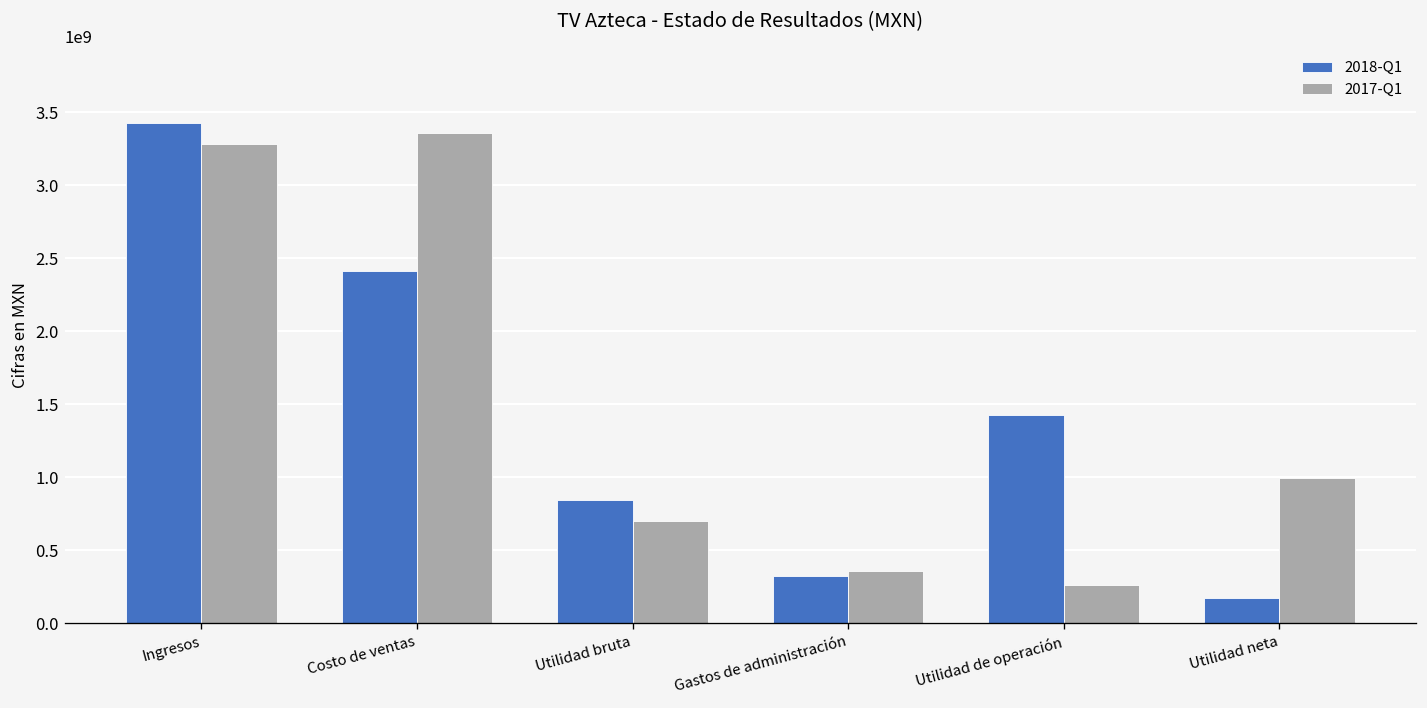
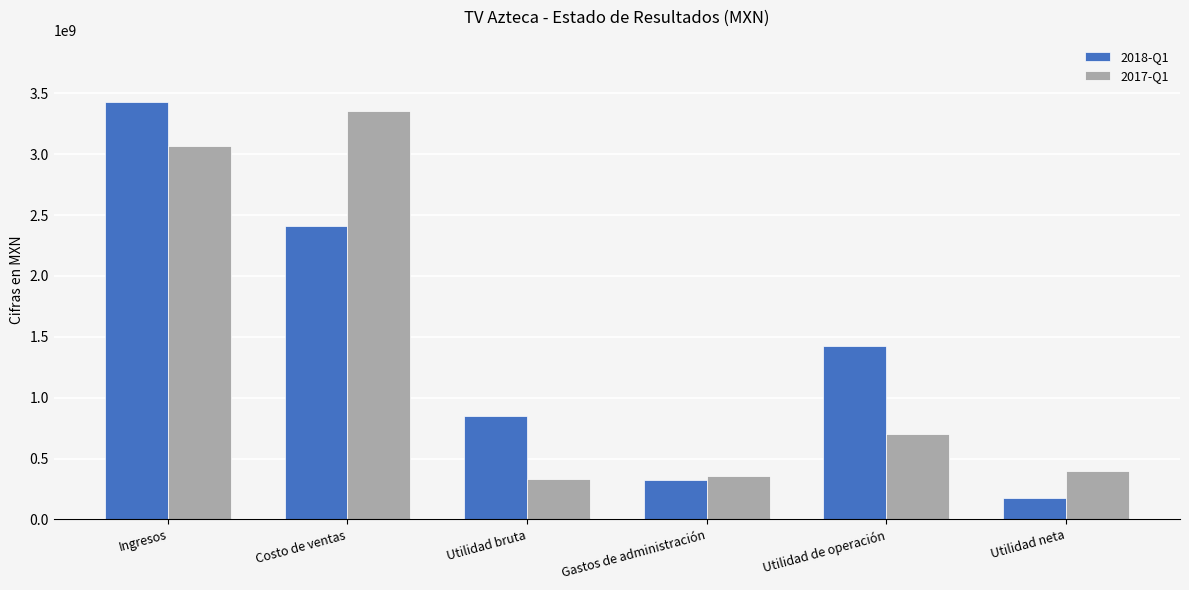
  {
    "2018-Q1": {
      "Ingresos": 3430000000,
      "Costo de ventas": 2410000000,
      "Utilidad bruta": 850000000,
      "Gastos de administración": 330000000,
      "Utilidad de operación": 1420000000,
      "Utilidad neta": 170000000
    },
    "2017-Q1": {
-     "Ingresos": 3280000000,
+     "Ingresos": 3070000000,
      "Costo de ventas": 3360000000,
-     "Utilidad bruta": 700000000,
+     "Utilidad bruta": 330000000,
      "Gastos de administración": 350000000,
-     "Utilidad de operación": 260000000,
-     "Utilidad neta": 1000000000
+     "Utilidad de operación": 700000000,
+     "Utilidad neta": 400000000
    }
  }
